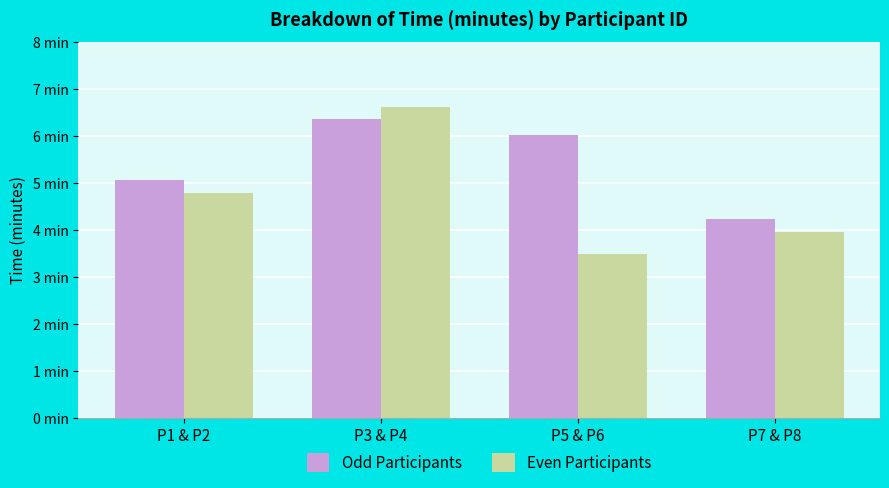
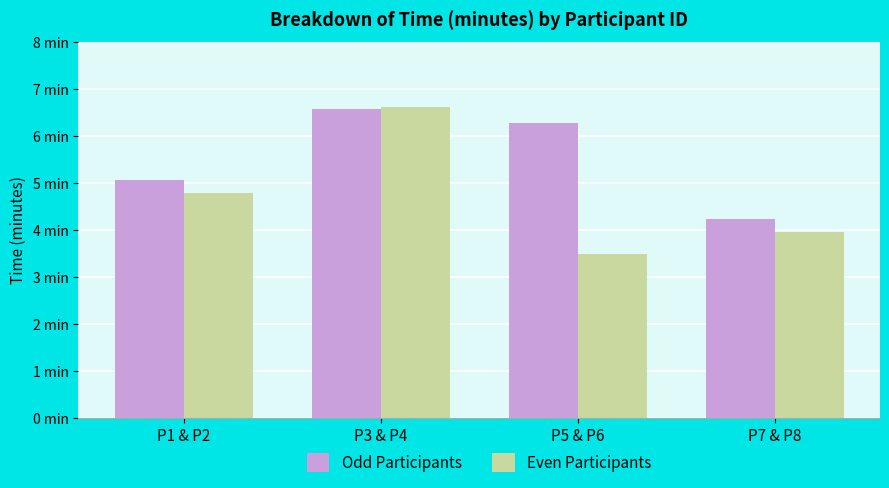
  {
    "Odd Participants": {
      "P1 & P2": "5.1 min",
-     "P3 & P4": "6.4 min",
-     "P5 & P6": "6.0 min",
+     "P3 & P4": "6.6 min",
+     "P5 & P6": "6.3 min",
      "P7 & P8": "4.2 min"
    },
    "Even Participants": {
      "P1 & P2": "4.8 min",
      "P3 & P4": "6.6 min",
      "P5 & P6": "3.5 min",
      "P7 & P8": "4.0 min"
    }
  }
